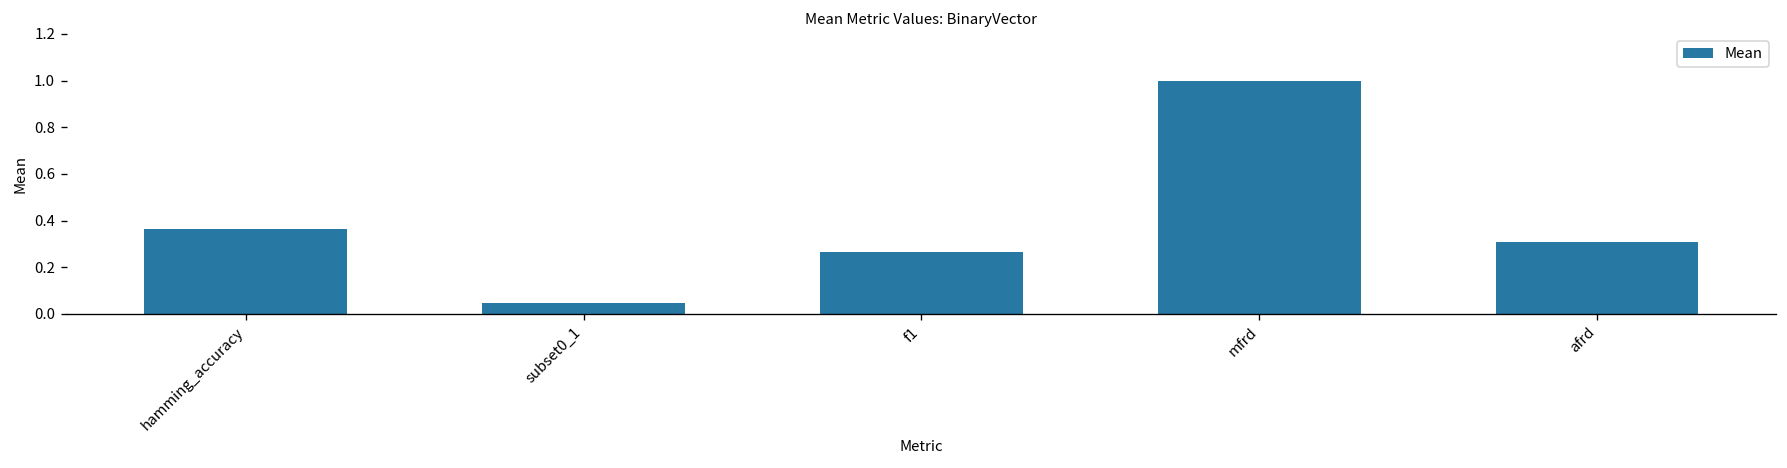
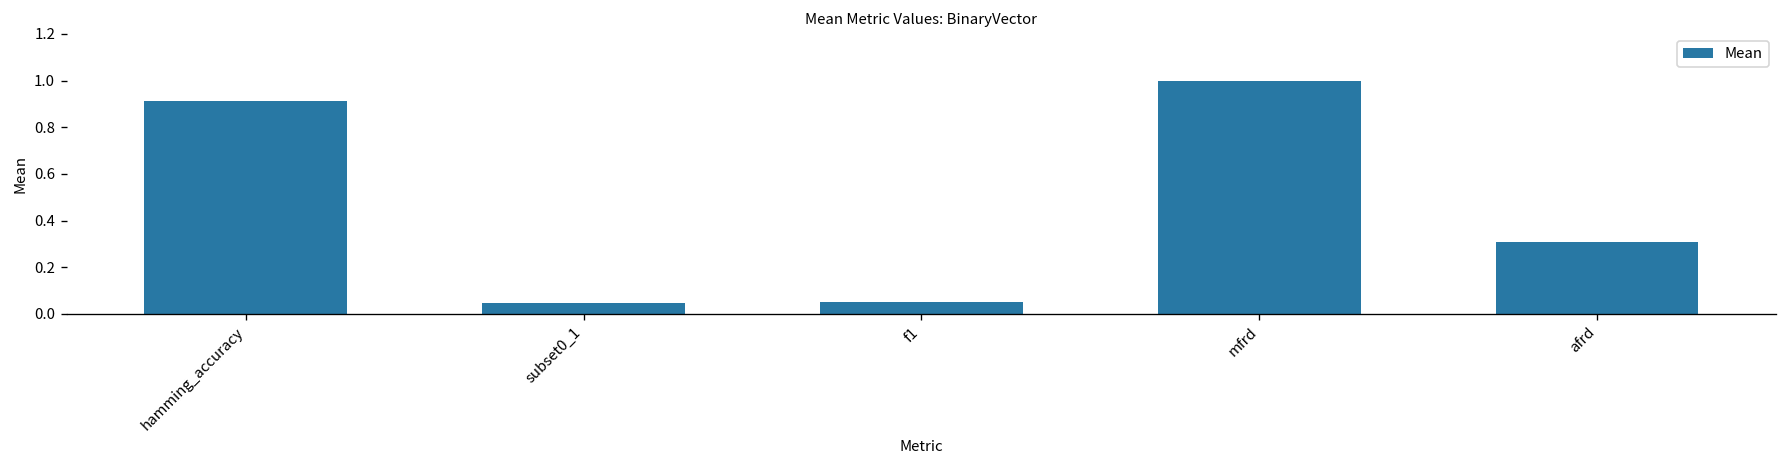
  {
-   "hamming_accuracy": 0.36,
+   "hamming_accuracy": 0.91,
    "subset0_1": 0.05,
-   "f1": 0.26,
+   "f1": 0.05,
    "mfrd": 1.00,
    "afrd": 0.31
  }
